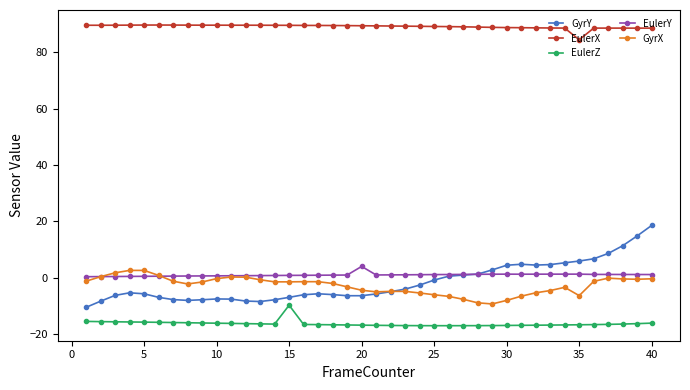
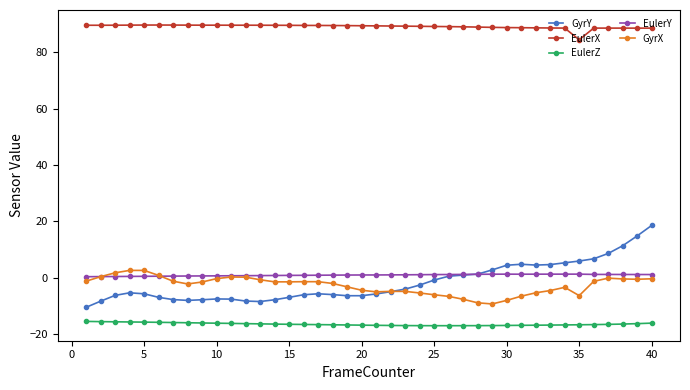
  {
    "GyrY": {
      "5": -6,
      "10": -8,
      "15": -7,
      "20": -6,
      "25": -1,
      "30": 4,
      "35": 6,
      "40": 19
    },
    "EulerX": {
      "5": 90,
      "10": 90,
      "15": 90,
      "20": 89,
      "25": 89,
      "30": 89,
      "35": 85,
      "40": 89
    },
    "EulerZ": {
      "5": -16,
      "10": -16,
-     "15": -10,
+     "15": -17,
      "20": -17,
      "25": -17,
      "30": -17,
      "35": -17,
      "40": -16
    },
    "EulerY": {
      "5": 0,
      "10": 1,
      "15": 1,
-     "20": 4,
+     "20": 1,
      "25": 1,
      "30": 1,
      "35": 1,
      "40": 1
    },
    "GyrX": {
      "5": 3,
      "10": 0,
      "15": -1,
      "20": -4,
      "25": -6,
      "30": -8,
      "35": -6,
      "40": 0
    }
  }
